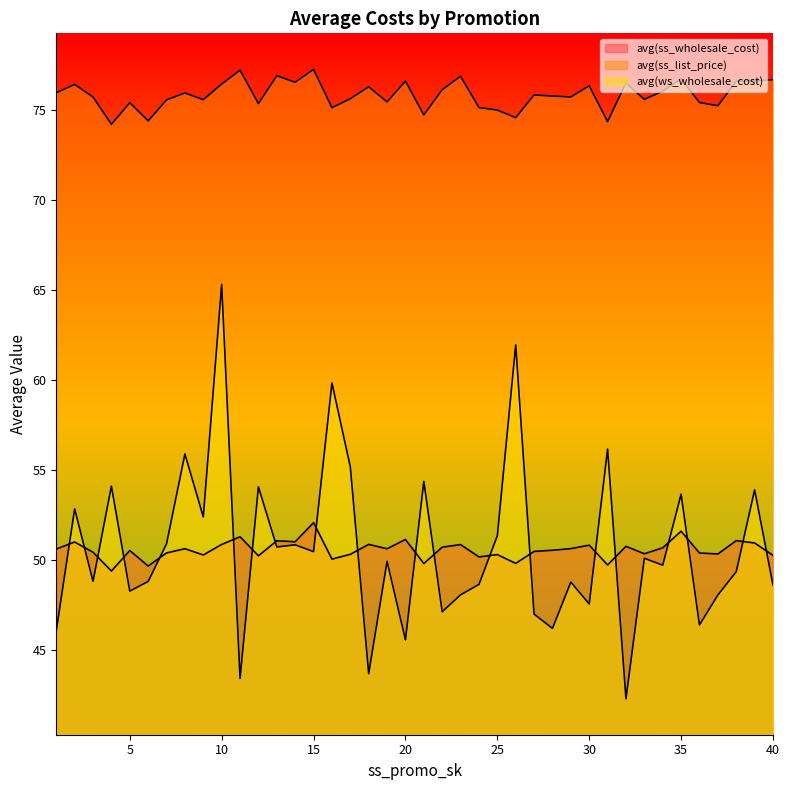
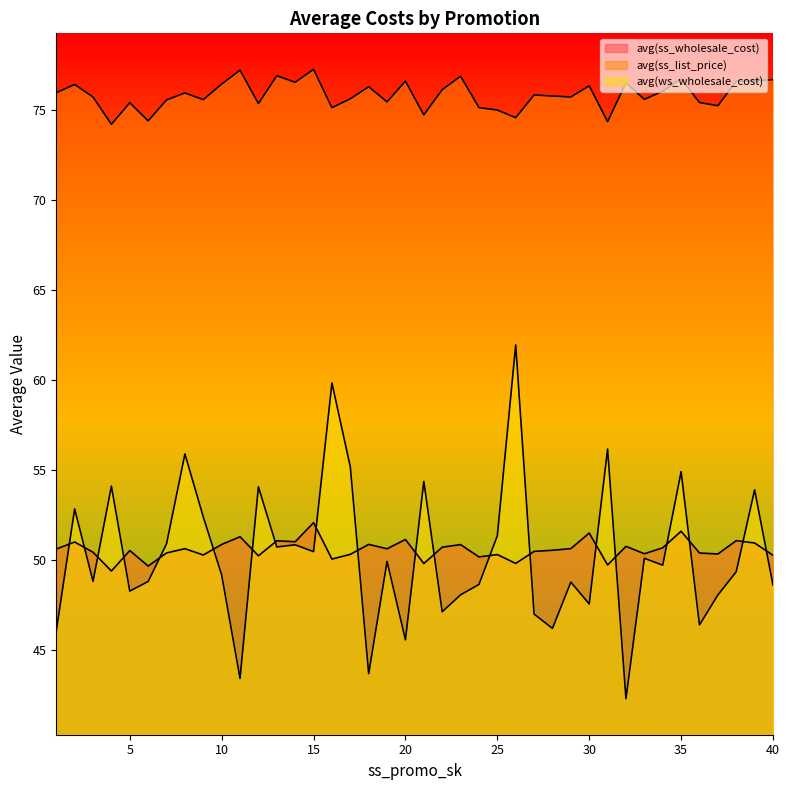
  {
    "avg(ss_wholesale_cost)": {
      "5": 50.5,
      "10": 50.9,
      "15": 52.1,
      "20": 51.1,
      "25": 50.3,
-     "30": 50.8,
+     "30": 51.5,
      "35": 51.6,
      "40": 50.3
    },
    "avg(ss_list_price)": {
      "5": 75.4,
      "10": 76.5,
      "15": 77.3,
      "20": 76.6,
      "25": 75.0,
      "30": 76.4,
      "40": 76.7
    },
    "avg(ws_wholesale_cost)": {
      "5": 48.3,
-     "10": 65.3,
+     "10": 49.2,
      "15": 50.5,
      "20": 45.6,
      "25": 51.4,
      "30": 47.6,
-     "35": 53.7,
+     "35": 54.9,
      "40": 48.6
    }
  }
